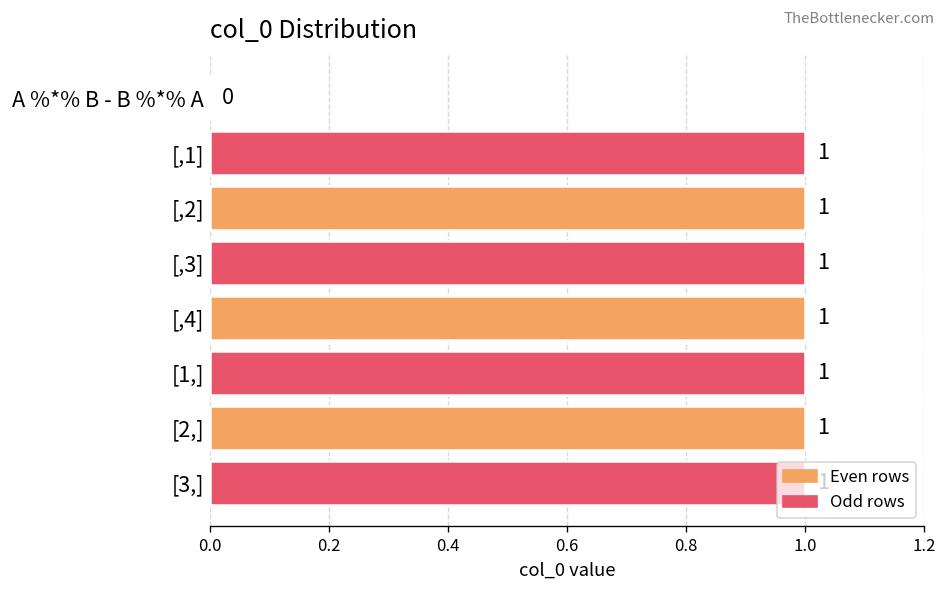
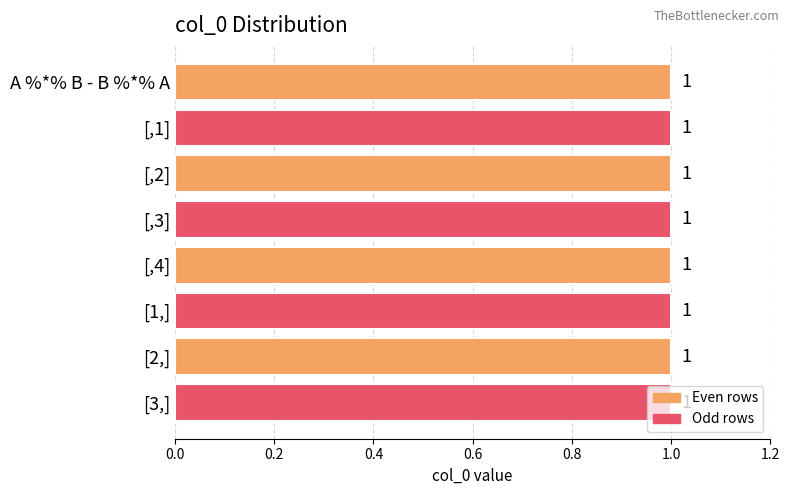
  {
-   "A %*% B - B %*% A": 0,
+   "A %*% B - B %*% A": 1,
    "[,1]": 1,
    "[,2]": 1,
    "[,3]": 1,
    "[,4]": 1,
    "[1,]": 1,
    "[2,]": 1
  }
